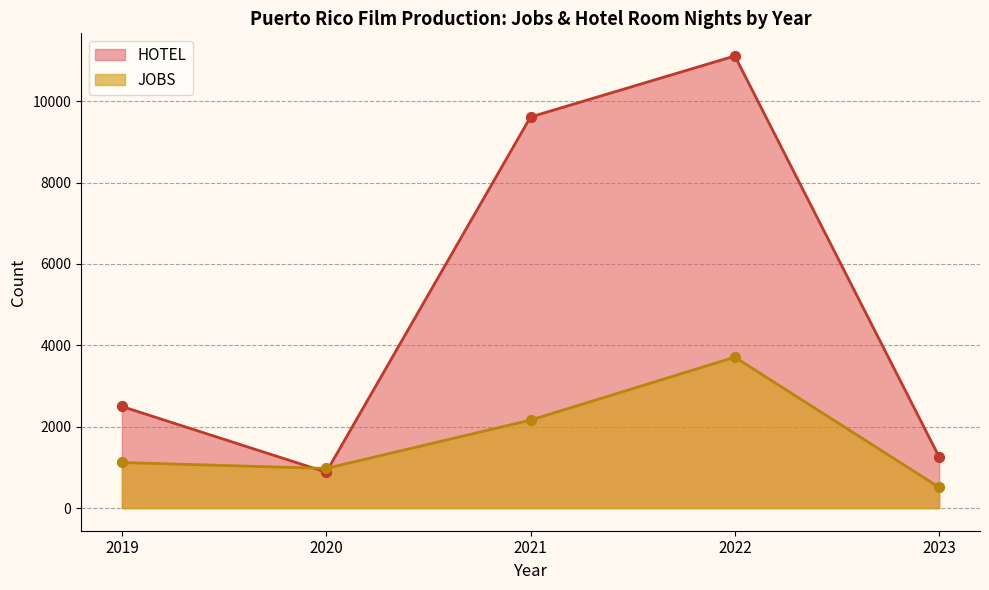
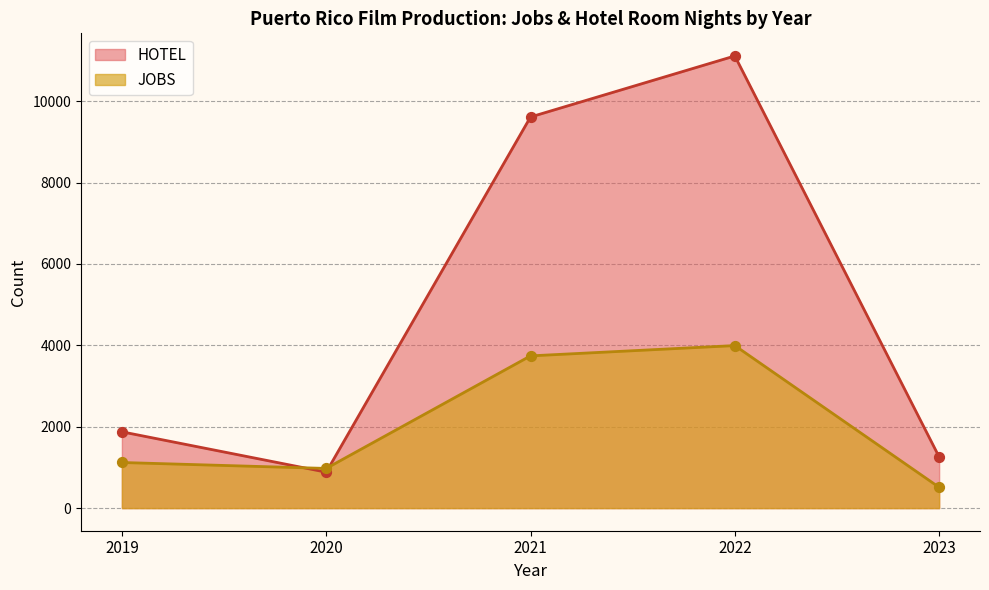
  {
    "HOTEL": {
-     "2019": 2500,
+     "2019": 1900,
      "2020": 900,
      "2021": 9600,
      "2022": 11100,
      "2023": 1300
    },
    "JOBS": {
      "2019": 1100,
      "2020": 1000,
-     "2021": 2200,
-     "2022": 3700,
+     "2021": 3700,
+     "2022": 4000,
      "2023": 500
    }
  }
